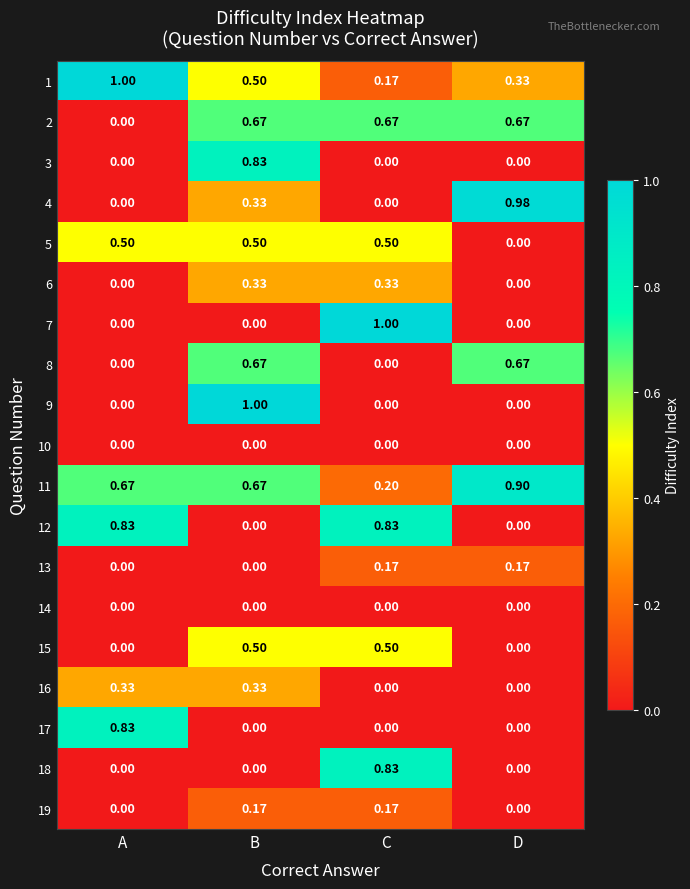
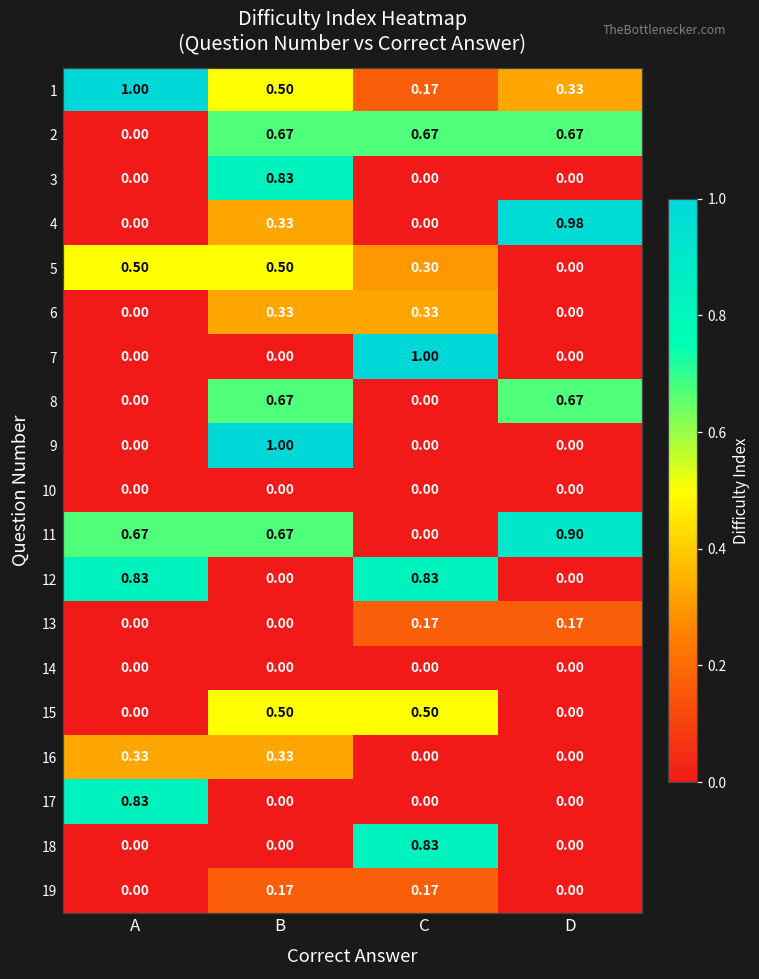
  {
    "1": {
      "A": 1.00,
      "B": 0.50,
      "C": 0.17,
      "D": 0.33
    },
    "2": {
      "A": 0.00,
      "B": 0.67,
      "C": 0.67,
      "D": 0.67
    },
    "3": {
      "A": 0.00,
      "B": 0.83,
      "C": 0.00,
      "D": 0.00
    },
    "4": {
      "A": 0.00,
      "B": 0.33,
      "C": 0.00,
      "D": 0.98
    },
    "5": {
      "A": 0.50,
      "B": 0.50,
-     "C": 0.50,
+     "C": 0.30,
      "D": 0.00
    },
    "6": {
      "A": 0.00,
      "B": 0.33,
      "C": 0.33,
      "D": 0.00
    },
    "7": {
      "A": 0.00,
      "B": 0.00,
      "C": 1.00,
      "D": 0.00
    },
    "8": {
      "A": 0.00,
      "B": 0.67,
      "C": 0.00,
      "D": 0.67
    },
    "9": {
      "A": 0.00,
      "B": 1.00,
      "C": 0.00,
      "D": 0.00
    },
    "10": {
      "A": 0.00,
      "B": 0.00,
      "C": 0.00,
      "D": 0.00
    },
    "11": {
      "A": 0.67,
      "B": 0.67,
-     "C": 0.20,
+     "C": 0.00,
      "D": 0.90
    },
    "12": {
      "A": 0.83,
      "B": 0.00,
      "C": 0.83,
      "D": 0.00
    },
    "13": {
      "A": 0.00,
      "B": 0.00,
      "C": 0.17,
      "D": 0.17
    },
    "14": {
      "A": 0.00,
      "B": 0.00,
      "C": 0.00,
      "D": 0.00
    },
    "15": {
      "A": 0.00,
      "B": 0.50,
      "C": 0.50,
      "D": 0.00
    },
    "16": {
      "A": 0.33,
      "B": 0.33,
      "C": 0.00,
      "D": 0.00
    },
    "17": {
      "A": 0.83,
      "B": 0.00,
      "C": 0.00,
      "D": 0.00
    },
    "18": {
      "A": 0.00,
      "B": 0.00,
      "C": 0.83,
      "D": 0.00
    },
    "19": {
      "A": 0.00,
      "B": 0.17,
      "C": 0.17,
      "D": 0.00
    }
  }
